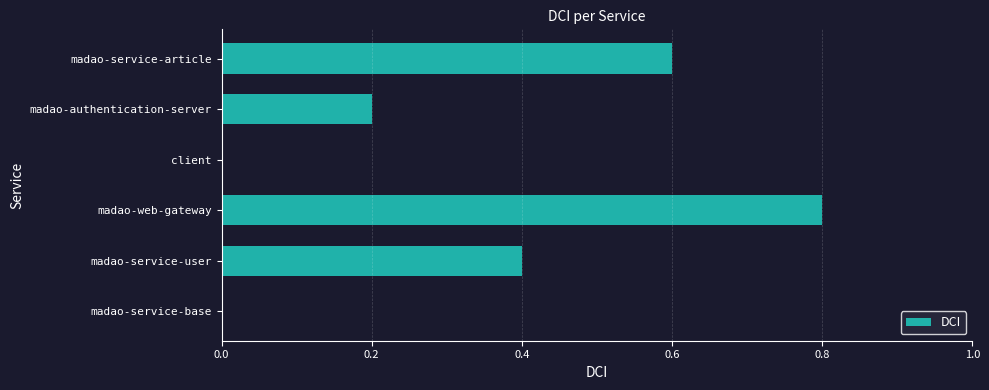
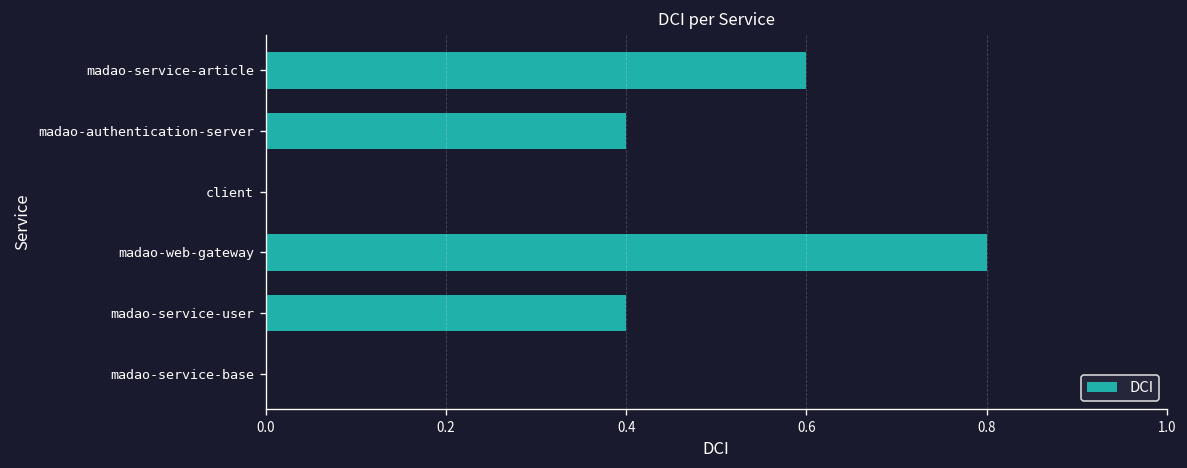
  {
    "madao-service-article": 0.6,
-   "madao-authentication-server": 0.2,
+   "madao-authentication-server": 0.4,
    "client": 0.0,
    "madao-web-gateway": 0.8,
    "madao-service-user": 0.4,
    "madao-service-base": 0.0
  }
